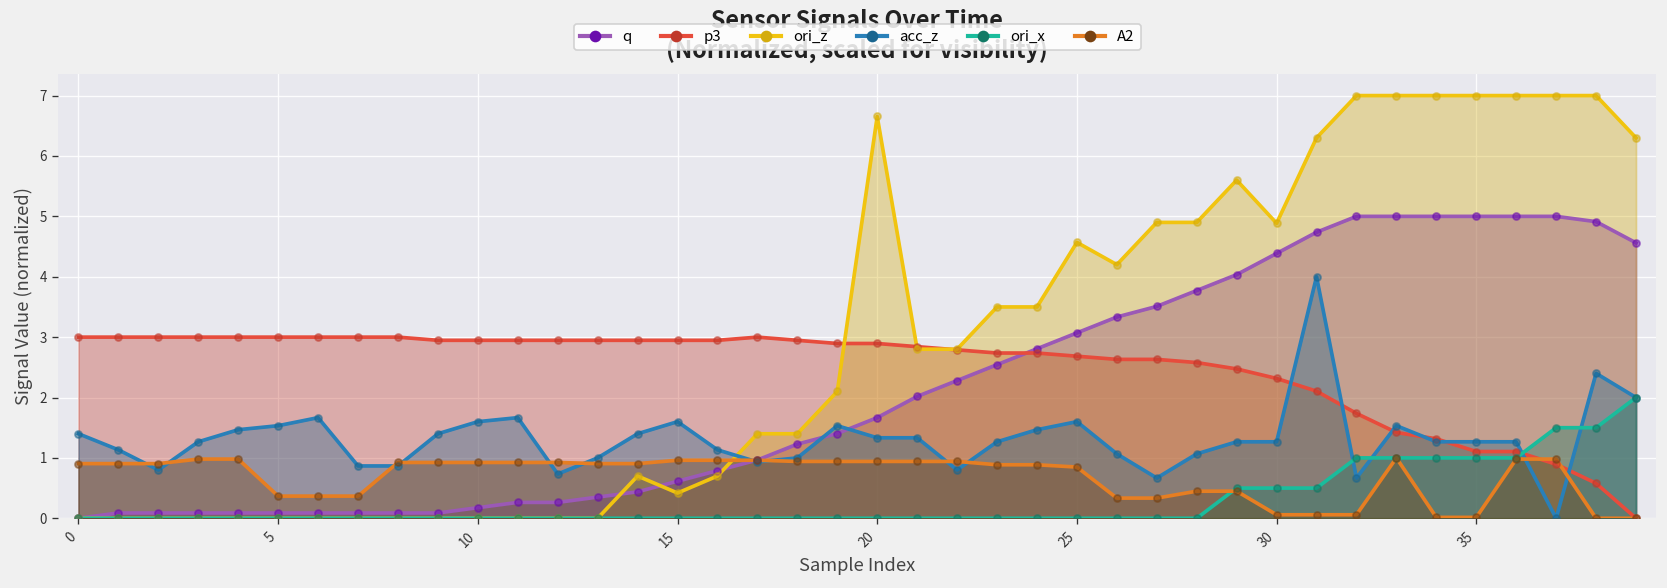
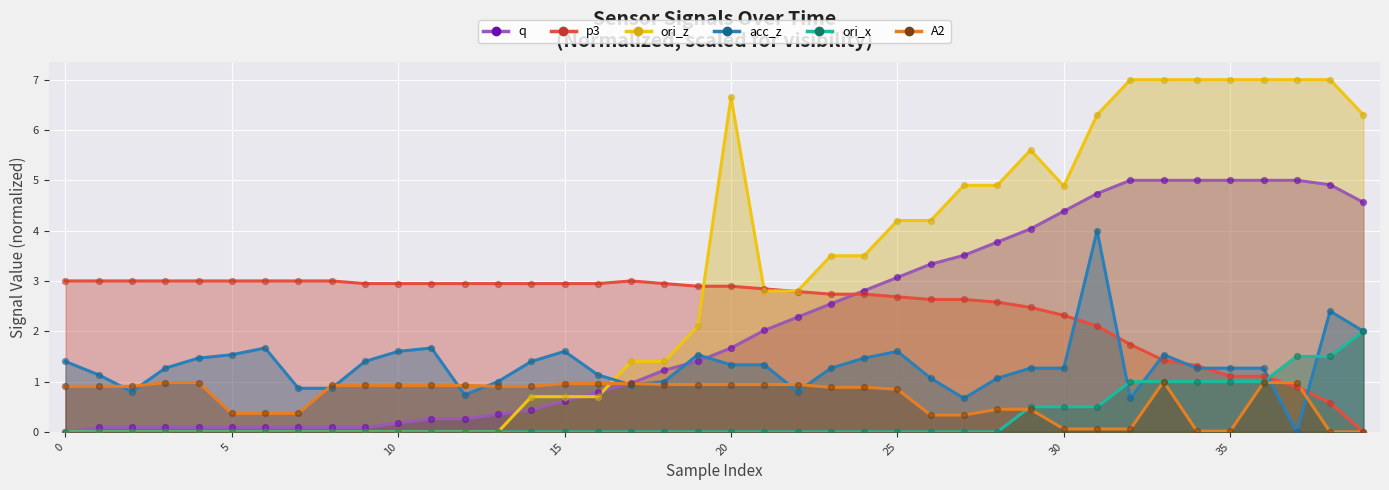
  {
    "ori_z": {
-     "15": 0.4,
+     "15": 0.7,
      "20": 6.7,
-     "25": 4.6,
+     "25": 4.2,
      "30": 4.9,
      "35": 7.0
    }
  }
